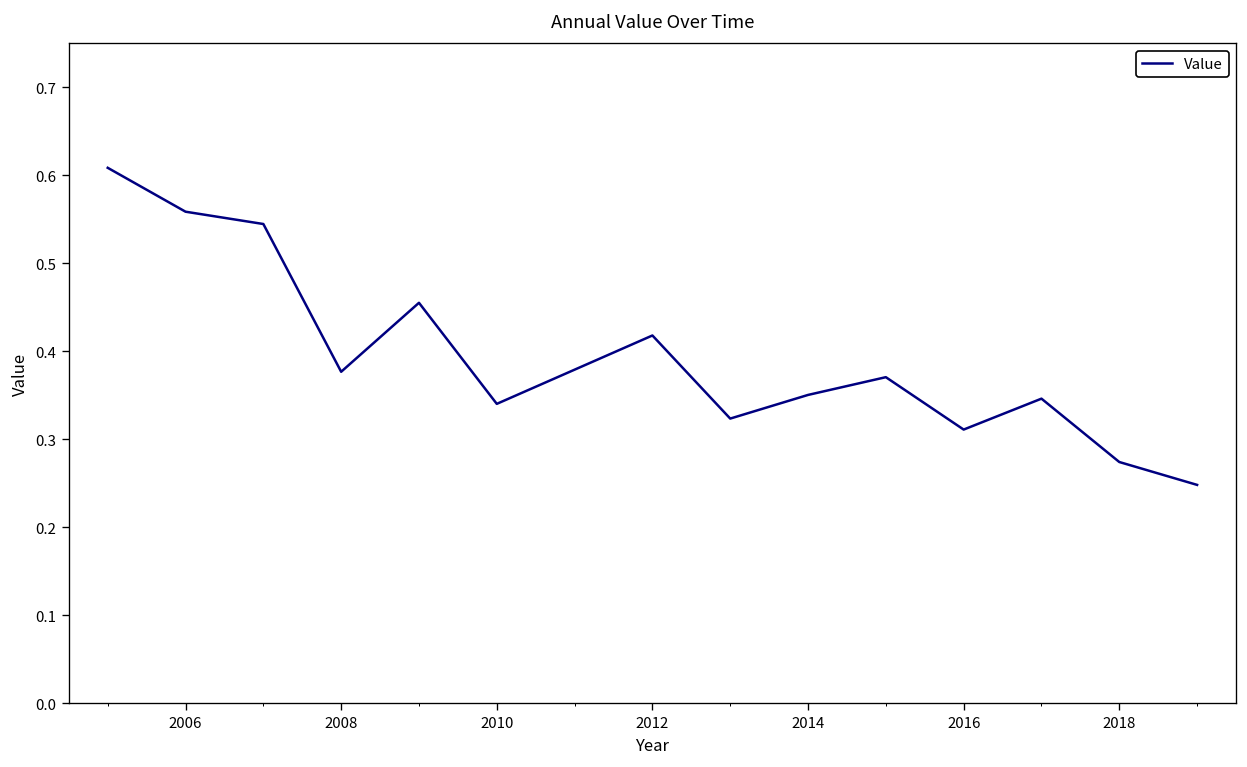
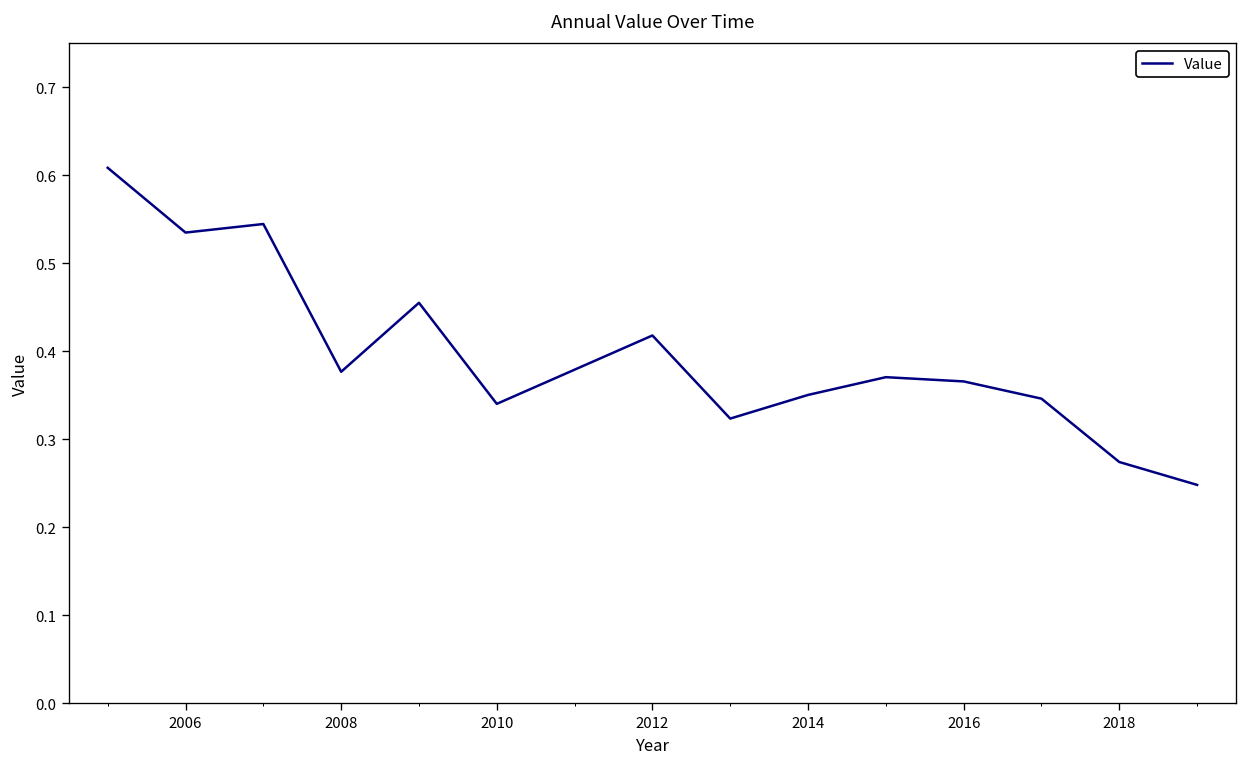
  {
-   "2006": 0.56,
+   "2006": 0.53,
    "2008": 0.38,
    "2010": 0.34,
    "2012": 0.42,
    "2014": 0.35,
-   "2016": 0.31,
+   "2016": 0.37,
    "2018": 0.27
  }
